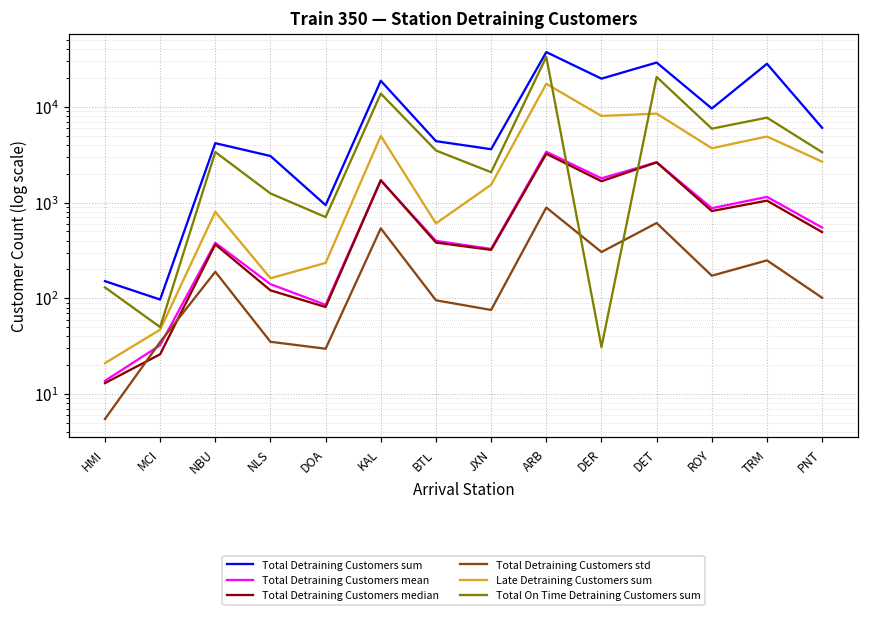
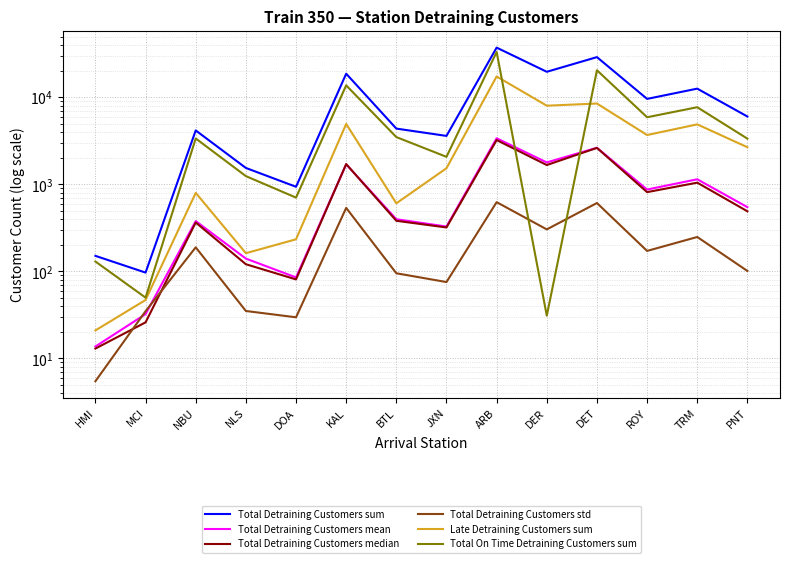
  {
    "Total Detraining Customers sum": {
      "HMI": 150,
      "MCI": 100,
      "NBU": 4000,
-     "NLS": 3100,
+     "NLS": 1500,
      "DOA": 900,
      "KAL": 19000,
      "BTL": 4000,
      "JXN": 3600,
      "ARB": 37000,
      "DER": 20000,
      "DET": 29000,
      "ROY": 10000,
-     "TRM": 28000,
+     "TRM": 13000,
      "PNT": 6000
    },
    "Total Detraining Customers mean": {
      "MCI": 32,
      "NLS": 140,
      "DER": 1800,
      "ROY": 900,
      "TRM": 1100,
      "PNT": 500
    },
    "Total Detraining Customers median": {
      "MCI": 26,
      "NLS": 120,
      "DER": 1700,
      "ROY": 800,
      "TRM": 1000,
      "PNT": 500
    },
    "Total Detraining Customers std": {
      "HMI": 5,
      "MCI": 35,
      "NBU": 190,
      "NLS": 35,
      "DOA": 30,
      "KAL": 500,
      "BTL": 100,
      "JXN": 80,
-     "ARB": 900,
+     "ARB": 600,
      "DER": 300,
      "DET": 600,
      "ROY": 170,
      "TRM": 250,
      "PNT": 100
    },
    "Late Detraining Customers sum": {
      "HMI": 21,
      "NBU": 800,
      "NLS": 160,
      "DOA": 230,
      "KAL": 5000,
      "BTL": 600,
      "JXN": 1500,
      "ARB": 17000,
      "DER": 8000,
      "DET": 8000,
      "ROY": 3700,
      "TRM": 5000,
      "PNT": 2700
    },
    "Total On Time Detraining Customers sum": {
      "HMI": 130,
      "NBU": 3400,
      "NLS": 1200,
      "DOA": 700,
      "KAL": 14000,
      "BTL": 3500,
      "JXN": 2100,
      "ARB": 33000,
      "DER": 31,
      "DET": 20000,
      "ROY": 6000,
      "TRM": 8000,
      "PNT": 3400
    }
  }
